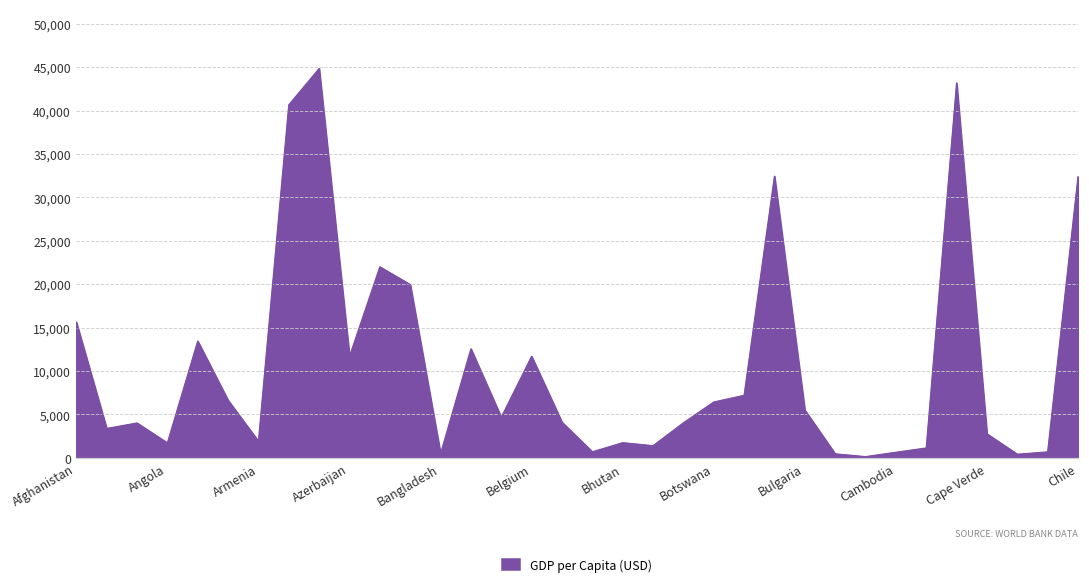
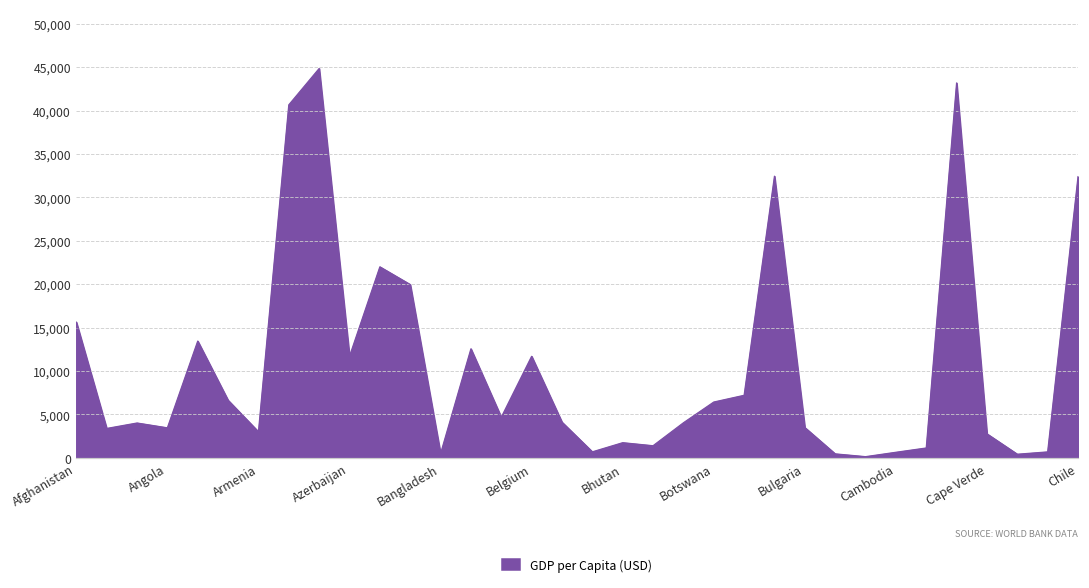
  {
    "Afghanistan": "16,000",
-   "Angola": "2,000",
-   "Armenia": "2,000",
+   "Angola": "3,000",
+   "Armenia": "3,000",
    "Azerbaijan": "12,000",
    "Bangladesh": "0",
    "Belgium": "12,000",
    "Bhutan": "2,000",
    "Botswana": "6,000",
-   "Bulgaria": "5,000",
+   "Bulgaria": "3,000",
    "Cambodia": "1,000",
    "Cape Verde": "3,000",
    "Chile": "32,000"
  }
